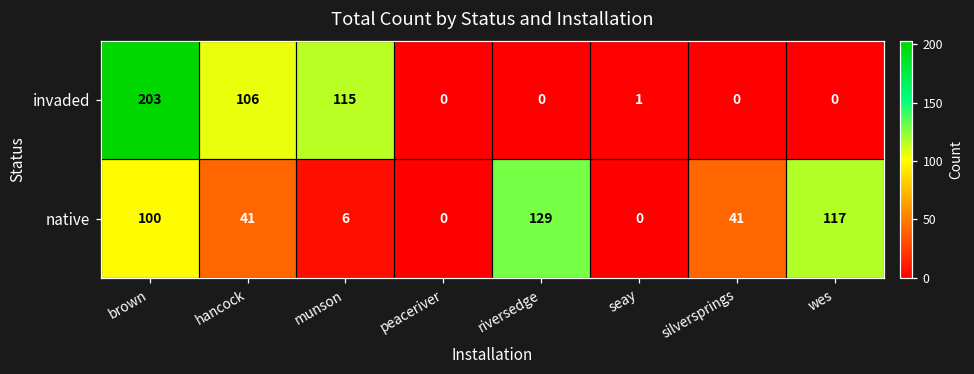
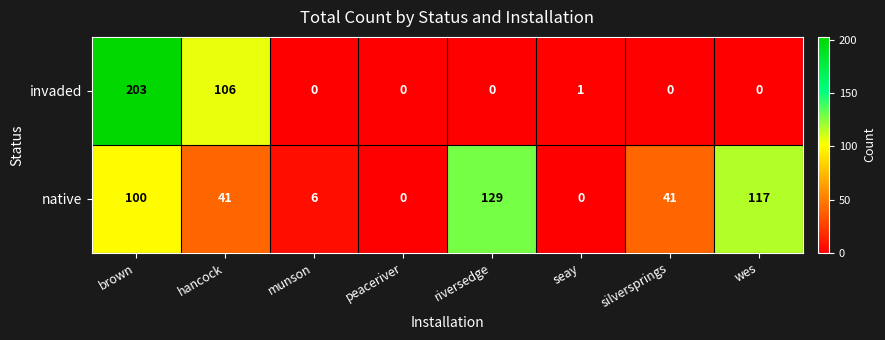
  {
    "invaded": {
      "brown": 203,
      "hancock": 106,
-     "munson": 115,
+     "munson": 0,
      "peaceriver": 0,
      "riversedge": 0,
      "seay": 1,
      "silversprings": 0,
      "wes": 0
    },
    "native": {
      "brown": 100,
      "hancock": 41,
      "munson": 6,
      "peaceriver": 0,
      "riversedge": 129,
      "seay": 0,
      "silversprings": 41,
      "wes": 117
    }
  }
